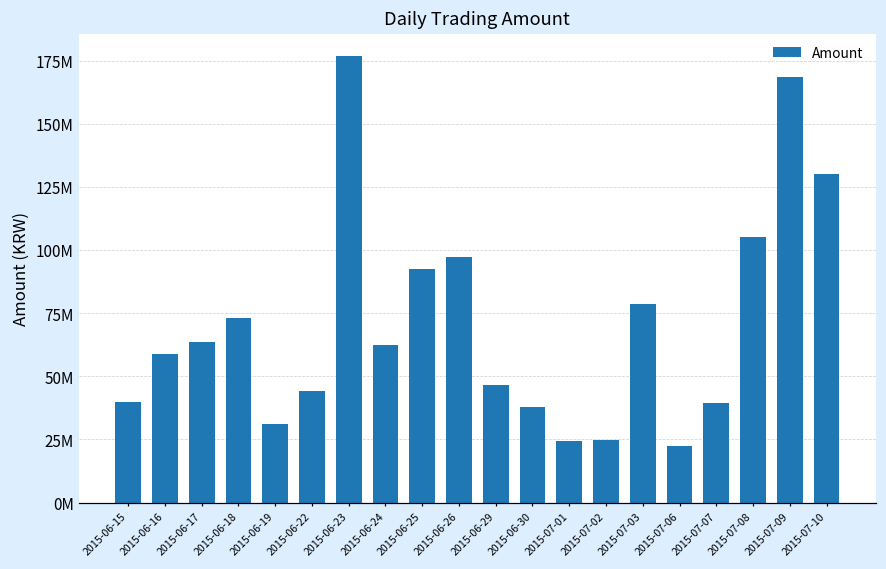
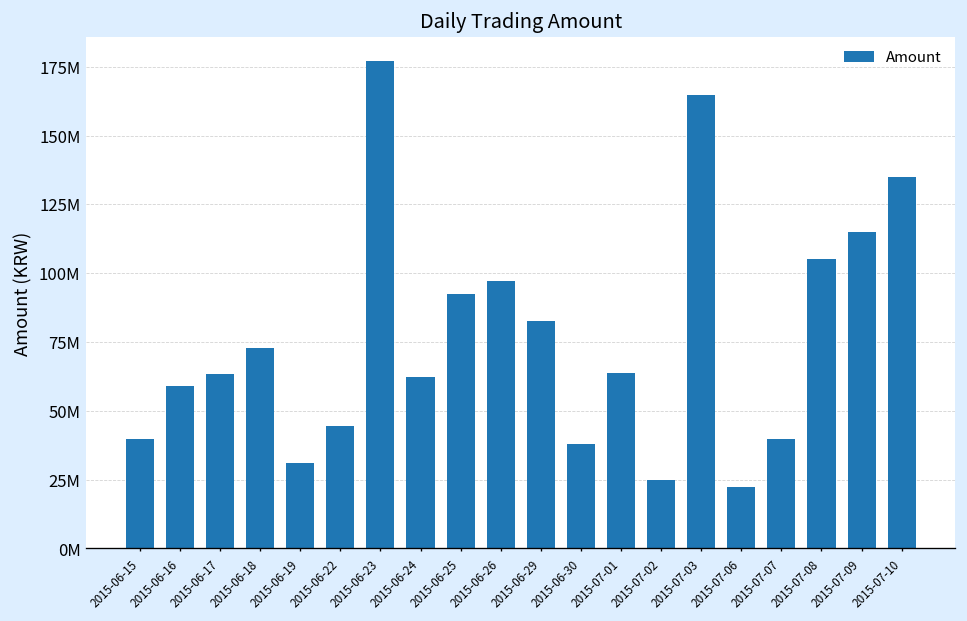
  {
    "2015-06-15": 40000000,
    "2015-06-16": 59000000,
    "2015-06-17": 64000000,
    "2015-06-18": 73000000,
    "2015-06-19": 31000000,
    "2015-06-22": 44000000,
    "2015-06-23": 177000000,
    "2015-06-24": 62000000,
    "2015-06-25": 93000000,
    "2015-06-26": 97000000,
-   "2015-06-29": 47000000,
+   "2015-06-29": 83000000,
    "2015-06-30": 38000000,
-   "2015-07-01": 24000000,
+   "2015-07-01": 64000000,
    "2015-07-02": 25000000,
-   "2015-07-03": 78000000,
+   "2015-07-03": 165000000,
    "2015-07-06": 22000000,
    "2015-07-07": 40000000,
    "2015-07-08": 105000000,
-   "2015-07-09": 169000000,
-   "2015-07-10": 130000000
+   "2015-07-09": 115000000,
+   "2015-07-10": 135000000
  }
